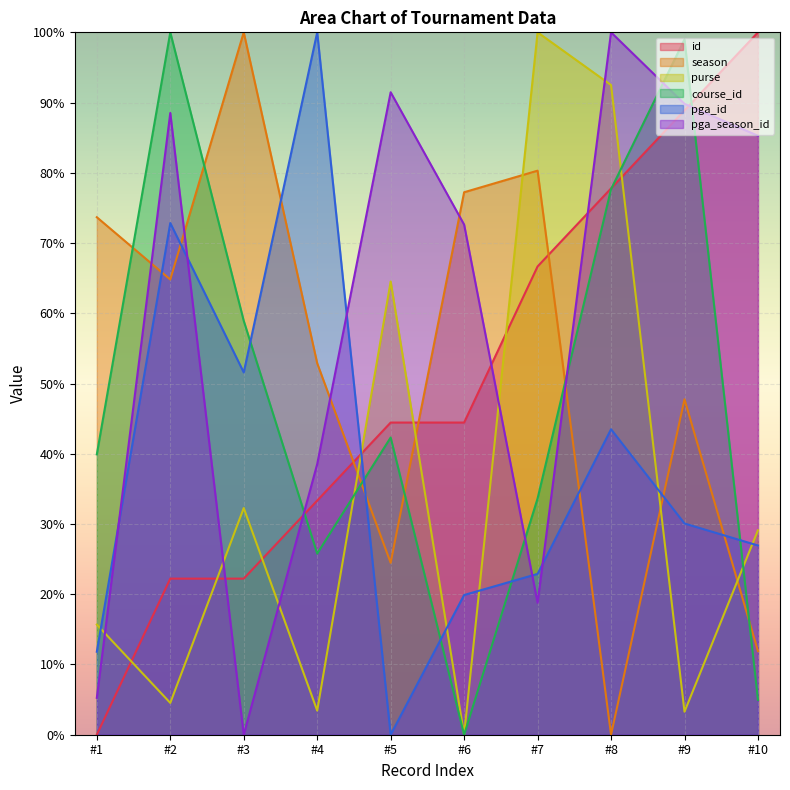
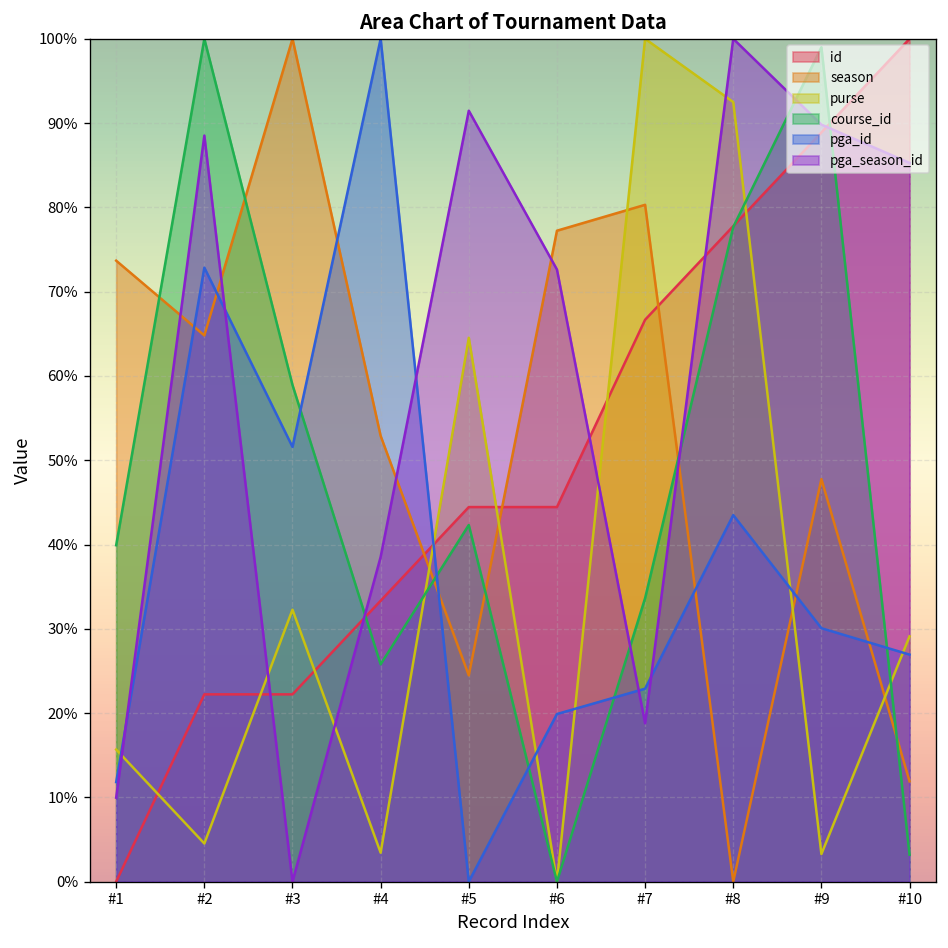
  {
    "id": {
      "#1": "0%",
      "#2": "22%",
      "#3": "22%",
      "#4": "33%",
      "#5": "44%",
      "#6": "44%",
      "#7": "67%",
      "#10": "100%"
    },
    "course_id": {
      "#1": "40%",
      "#2": "100%",
      "#3": "59%",
      "#4": "26%",
      "#5": "42%",
      "#7": "34%",
-     "#10": "5%"
+     "#10": "3%"
    },
    "pga_id": {
      "#1": "12%",
      "#2": "73%",
      "#3": "52%",
      "#4": "100%",
      "#5": "0%",
      "#6": "20%",
      "#7": "23%",
      "#8": "43%",
      "#9": "30%",
      "#10": "27%"
    },
    "pga_season_id": {
-     "#1": "5%",
+     "#1": "10%",
      "#2": "89%",
      "#3": "0%",
      "#4": "39%",
      "#5": "91%",
      "#6": "73%",
      "#7": "19%",
      "#8": "100%",
      "#10": "85%"
    }
  }
